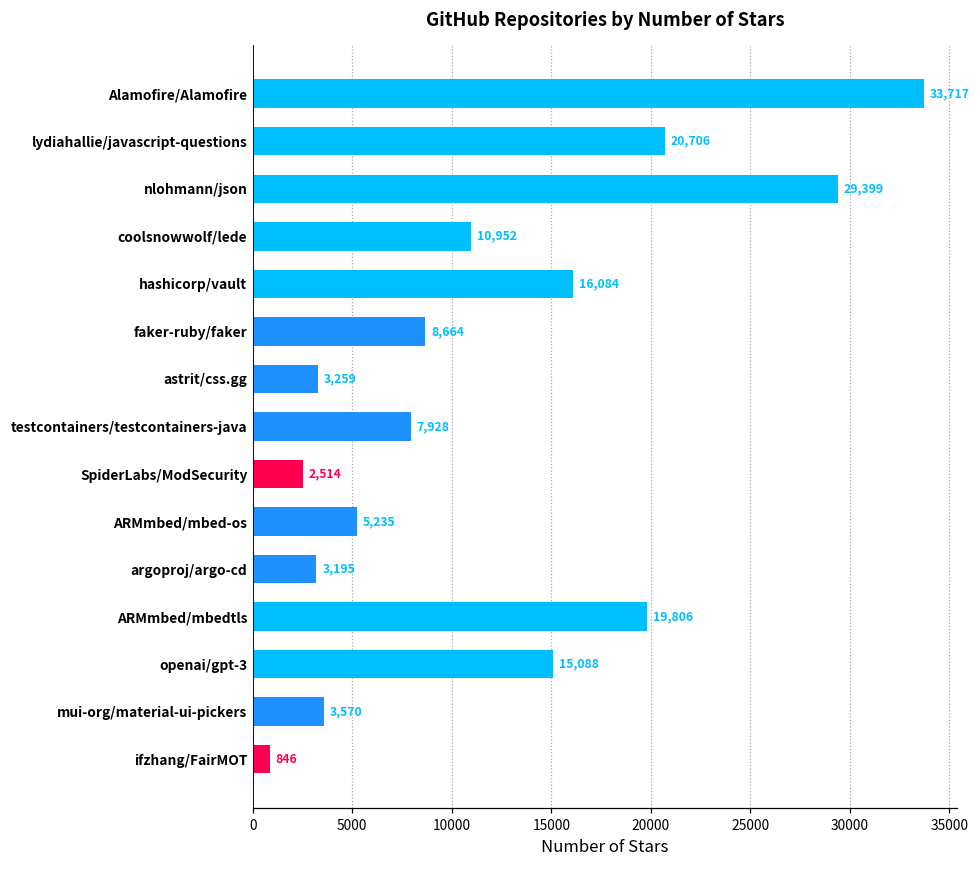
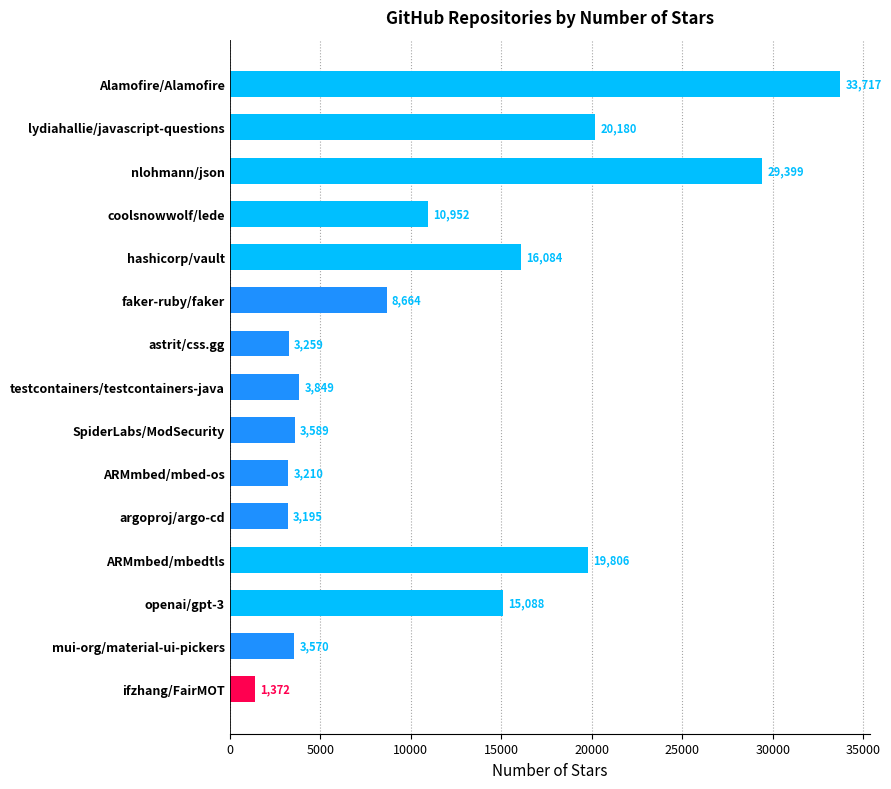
  {
    "Alamofire/Alamofire": "33,717",
-   "lydiahallie/javascript-questions": "20,706",
+   "lydiahallie/javascript-questions": "20,180",
    "nlohmann/json": "29,399",
    "coolsnowwolf/lede": "10,952",
    "hashicorp/vault": "16,084",
    "faker-ruby/faker": "8,664",
    "astrit/css.gg": "3,259",
-   "testcontainers/testcontainers-java": "7,928",
-   "SpiderLabs/ModSecurity": "2,514",
-   "ARMmbed/mbed-os": "5,235",
+   "testcontainers/testcontainers-java": "3,849",
+   "SpiderLabs/ModSecurity": "3,589",
+   "ARMmbed/mbed-os": "3,210",
    "argoproj/argo-cd": "3,195",
    "ARMmbed/mbedtls": "19,806",
    "openai/gpt-3": "15,088",
    "mui-org/material-ui-pickers": "3,570",
-   "ifzhang/FairMOT": "846"
+   "ifzhang/FairMOT": "1,372"
  }
